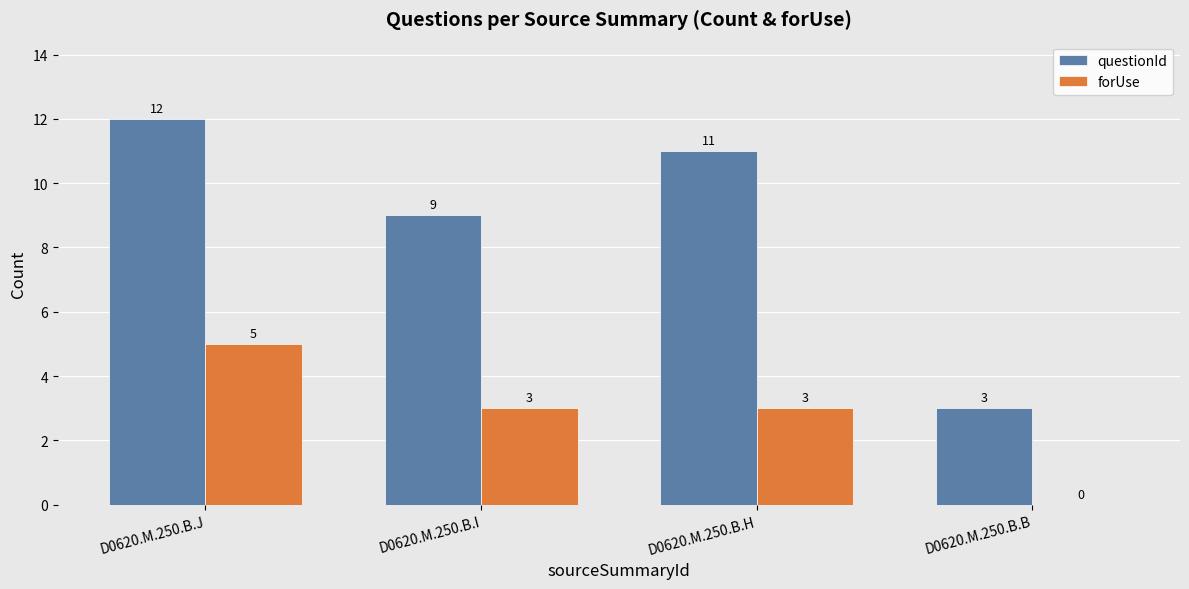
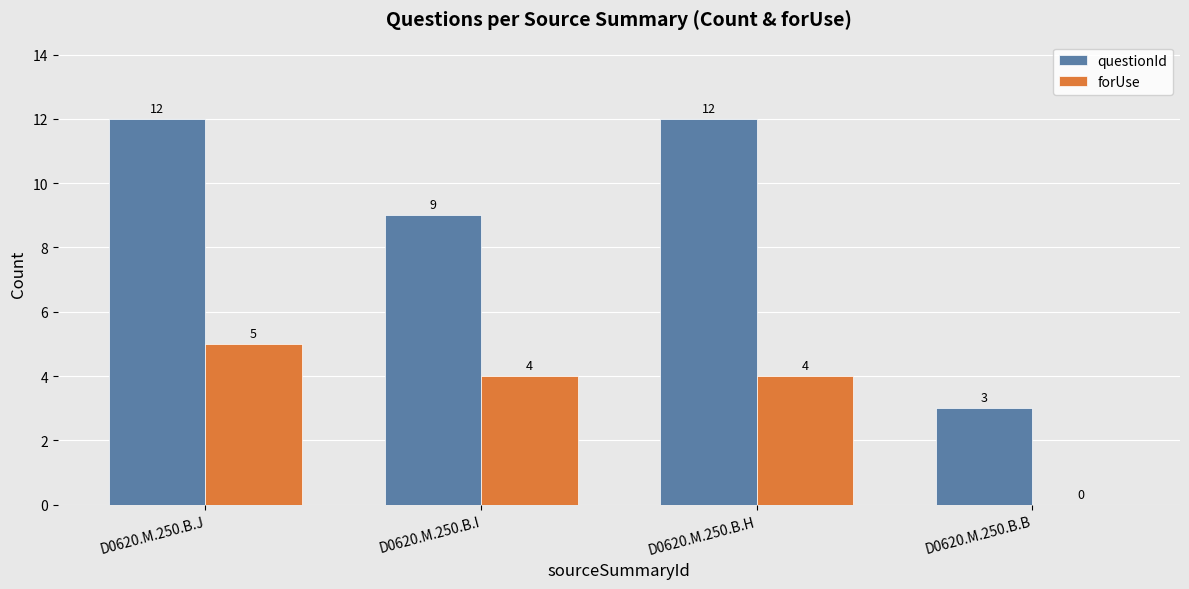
  {
    "questionId": {
      "D0620.M.250.B.J": 12,
      "D0620.M.250.B.I": 9,
-     "D0620.M.250.B.H": 11,
+     "D0620.M.250.B.H": 12,
      "D0620.M.250.B.B": 3
    },
    "forUse": {
      "D0620.M.250.B.J": 5,
-     "D0620.M.250.B.I": 3,
-     "D0620.M.250.B.H": 3,
+     "D0620.M.250.B.I": 4,
+     "D0620.M.250.B.H": 4,
      "D0620.M.250.B.B": 0
    }
  }
